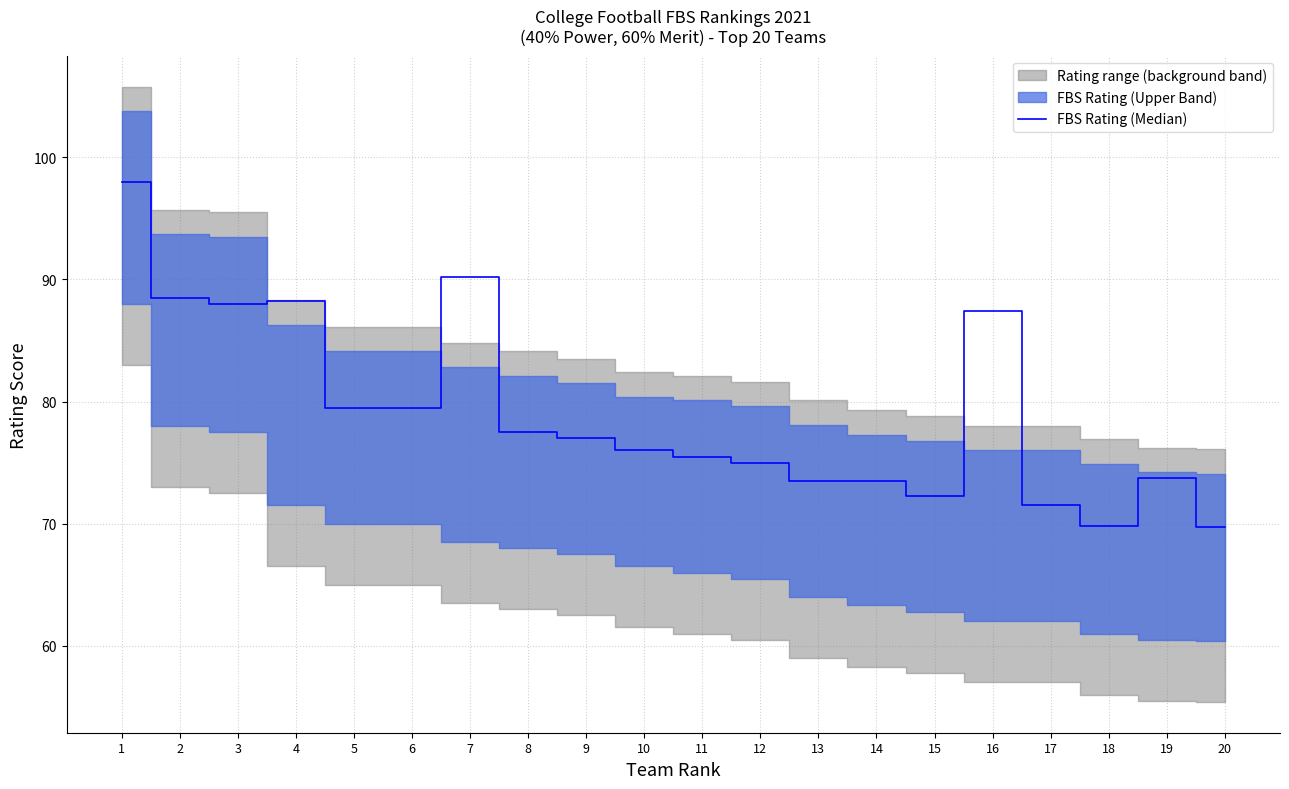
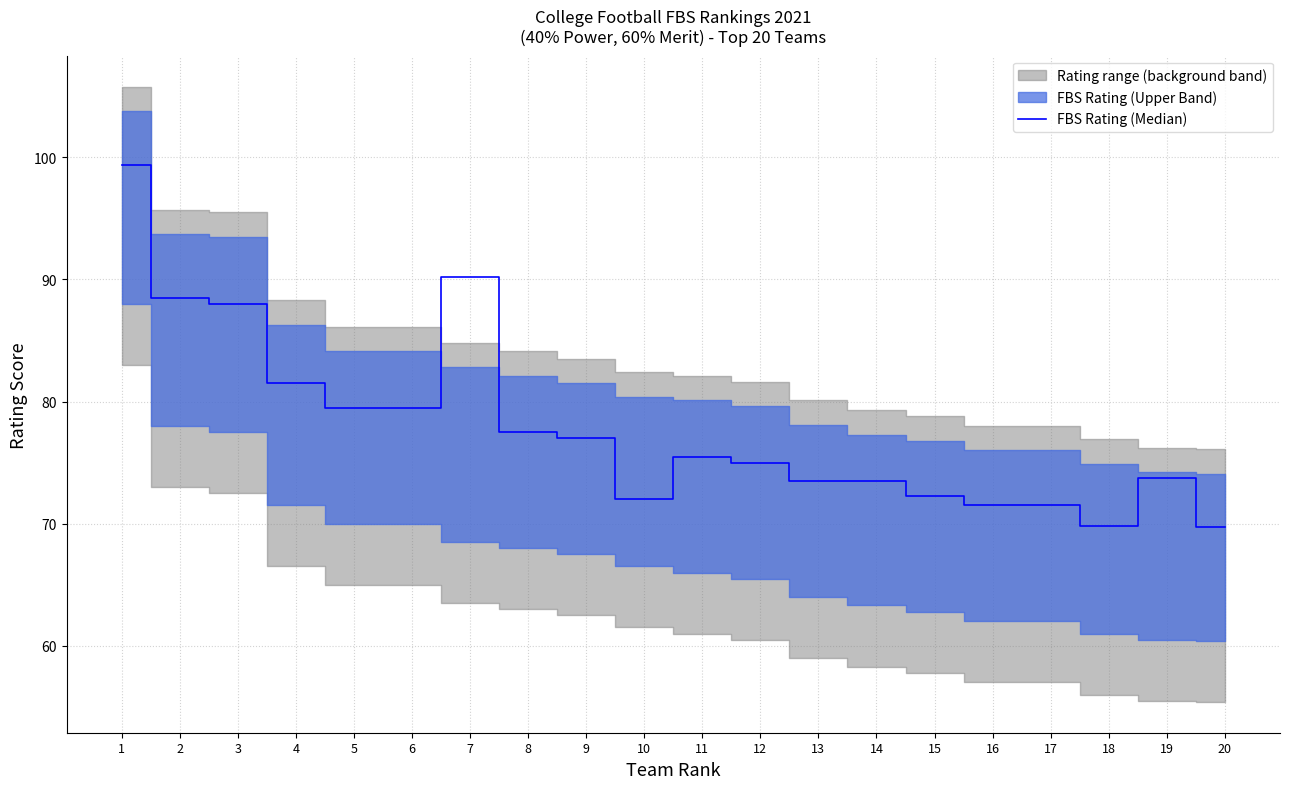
  {
    "FBS Rating (Median)": {
-     "1": 98.0,
+     "1": 99.4,
      "2": 88.5,
      "3": 88.0,
-     "4": 88.2,
+     "4": 81.5,
      "5": 79.5,
      "6": 79.5,
      "7": 90.2,
      "8": 77.5,
      "9": 77.0,
-     "10": 76,
+     "10": 72,
      "11": 75.5,
      "12": 75.0,
      "13": 73.5,
      "14": 73.5,
      "15": 72.3,
-     "16": 87.4,
+     "16": 71.5,
      "17": 71.5,
      "18": 69.8,
      "19": 73.7,
      "20": 69.7
    }
  }
